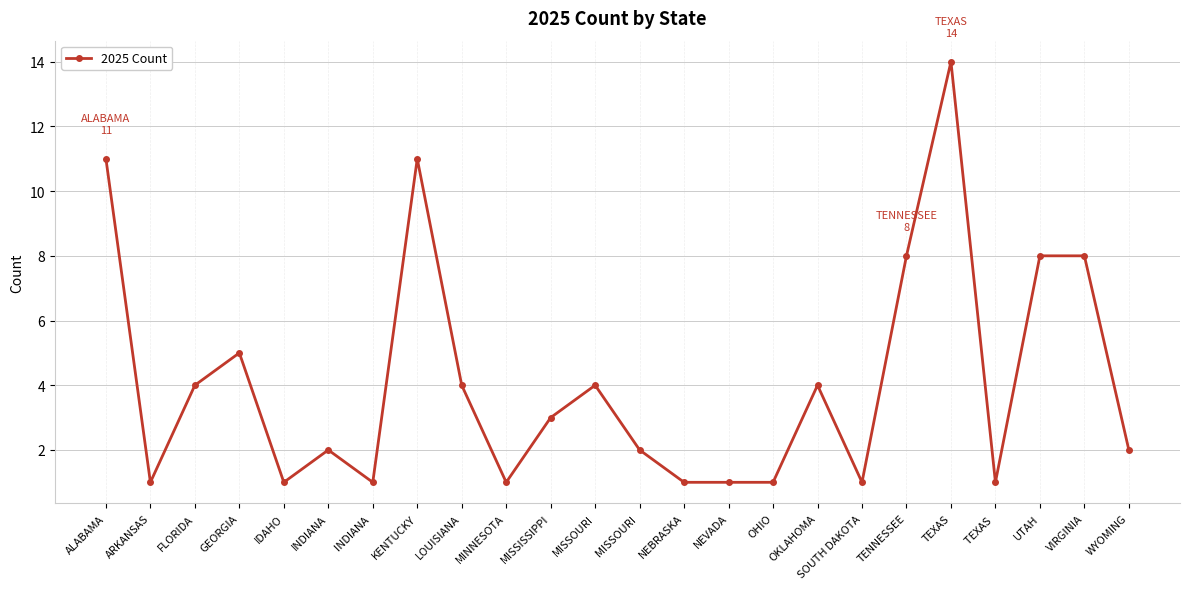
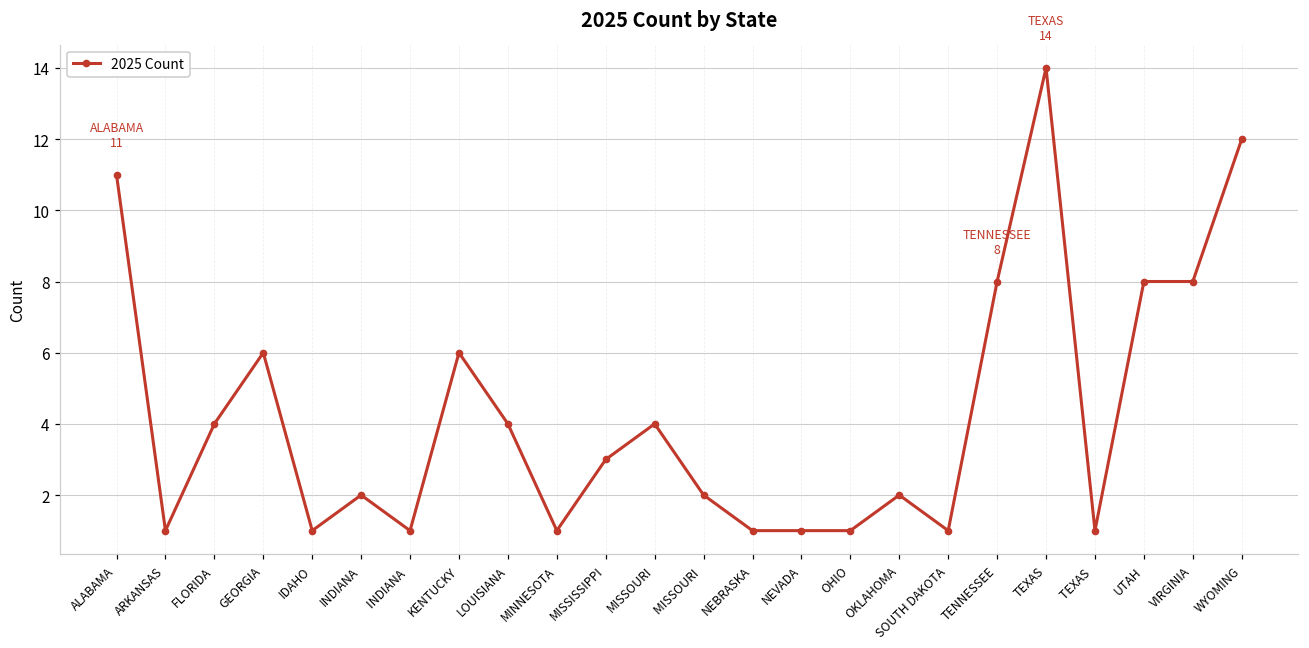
  {
    "ARKANSAS": 1,
    "FLORIDA": 4,
-   "GEORGIA": 5,
+   "GEORGIA": 6,
    "IDAHO": 1,
-   "KENTUCKY": 11,
+   "KENTUCKY": 6,
    "LOUISIANA": 4,
    "MINNESOTA": 1,
    "MISSISSIPPI": 3,
    "NEBRASKA": 1,
    "NEVADA": 1,
    "OHIO": 1,
-   "OKLAHOMA": 4,
+   "OKLAHOMA": 2,
    "SOUTH DAKOTA": 1,
    "UTAH": 8,
    "VIRGINIA": 8,
-   "WYOMING": 2
+   "WYOMING": 12
  }
